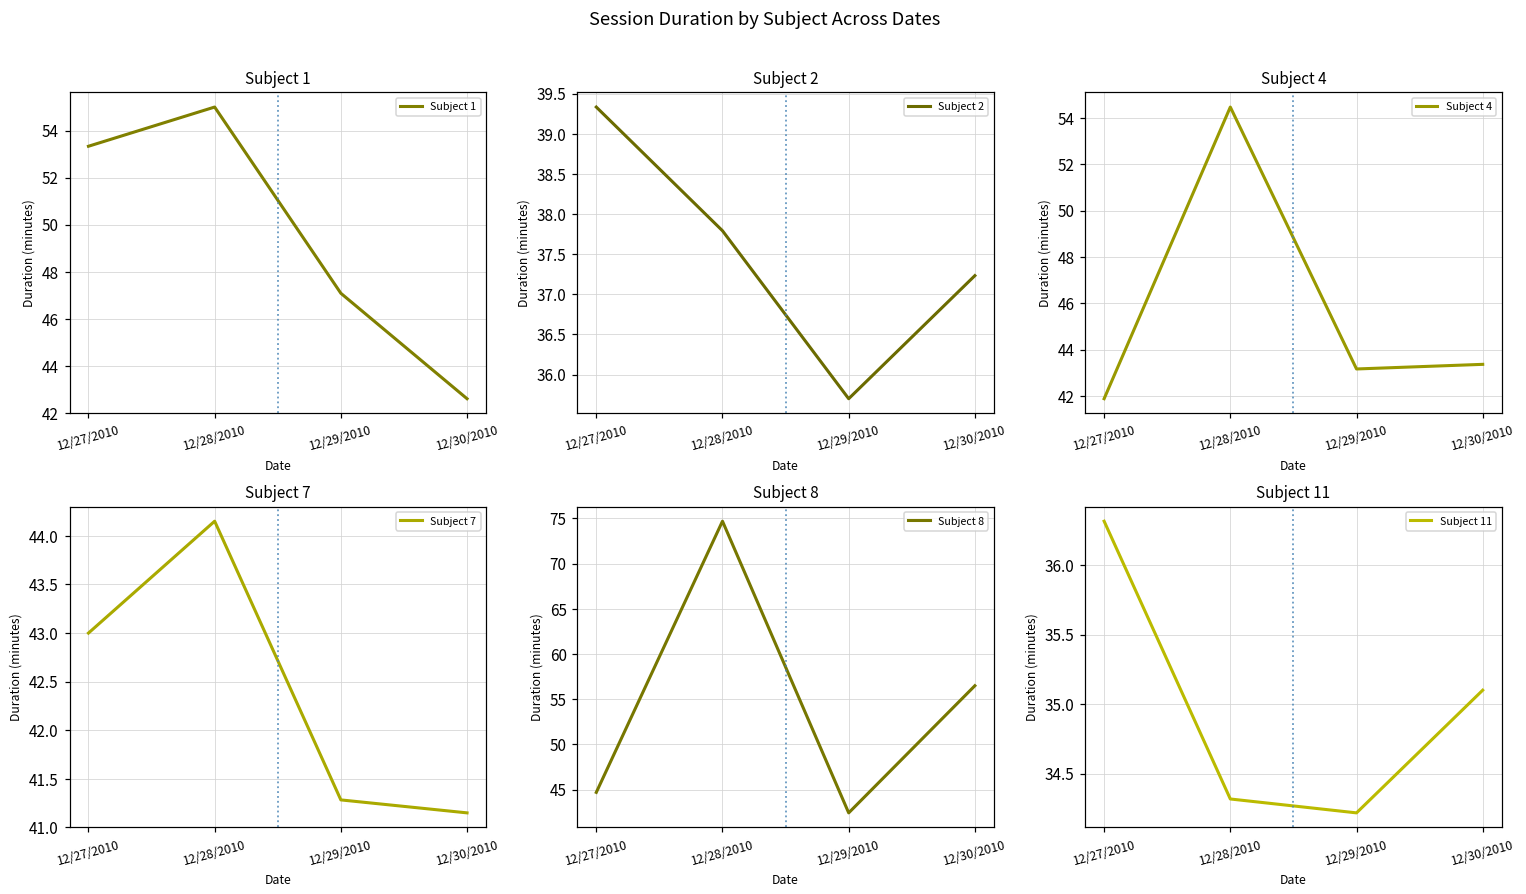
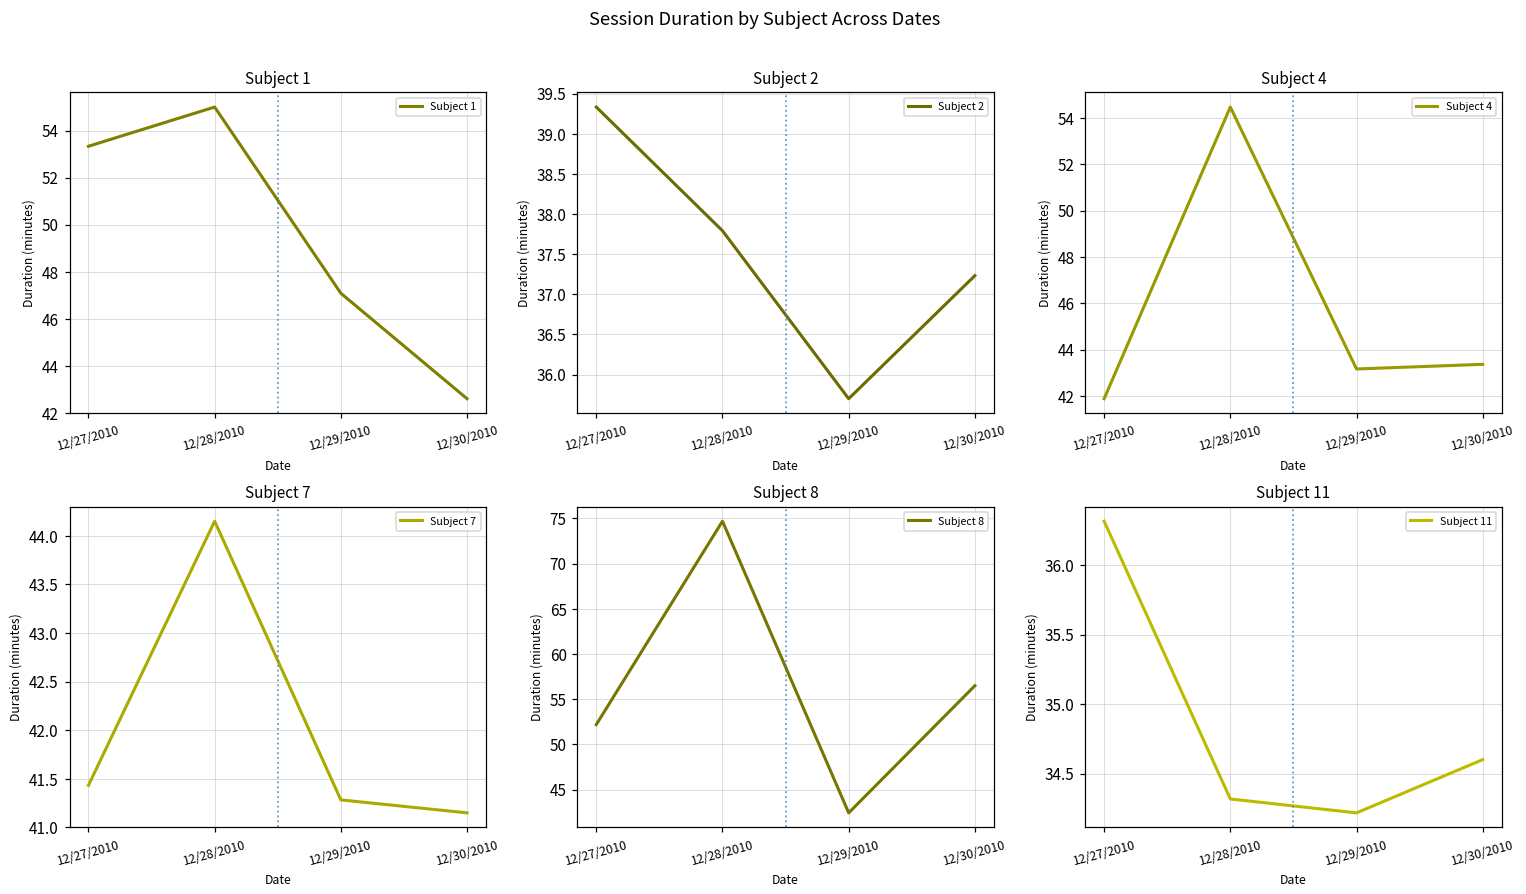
  {
    "Subject 1": {
      "12/27/2010": 53.3,
      "12/28/2010": 55.0,
      "12/29/2010": 47.1,
      "12/30/2010": 42.6
    },
    "Subject 2": {
      "12/27/2010": 39.3,
      "12/28/2010": 37.8,
      "12/29/2010": 35.7,
      "12/30/2010": 37.2
    },
    "Subject 4": {
      "12/27/2010": 41.9,
      "12/28/2010": 54.5,
      "12/29/2010": 43.2,
      "12/30/2010": 43.4
    },
    "Subject 7": {
-     "12/27/2010": 43.0,
+     "12/27/2010": 41.4,
      "12/28/2010": 44.2,
      "12/29/2010": 41.3,
      "12/30/2010": 41.2
    },
    "Subject 8": {
-     "12/27/2010": 45,
+     "12/27/2010": 52,
      "12/28/2010": 75,
      "12/29/2010": 42,
      "12/30/2010": 57
    },
    "Subject 11": {
      "12/27/2010": 36.3,
      "12/28/2010": 34.3,
      "12/29/2010": 34.2,
-     "12/30/2010": 35.1
+     "12/30/2010": 34.6
    }
  }
